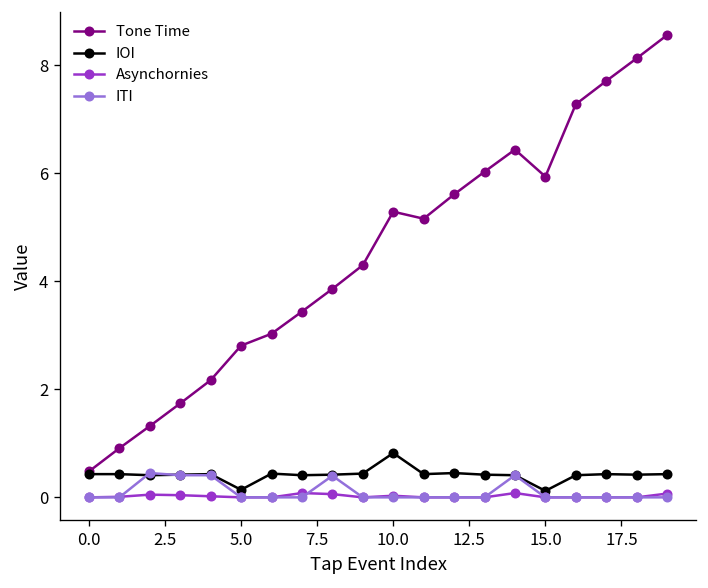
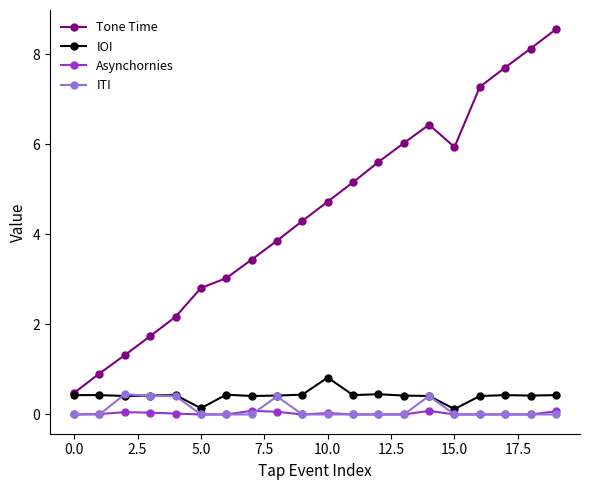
  {
    "Tone Time": {
      "5.0": 2.8,
-     "10.0": 5.3,
+     "10.0": 4.7,
      "15.0": 5.9
    },
    "IOI": {
      "5.0": 0.1,
      "10.0": 0.8,
      "15.0": 0.1
    }
  }
